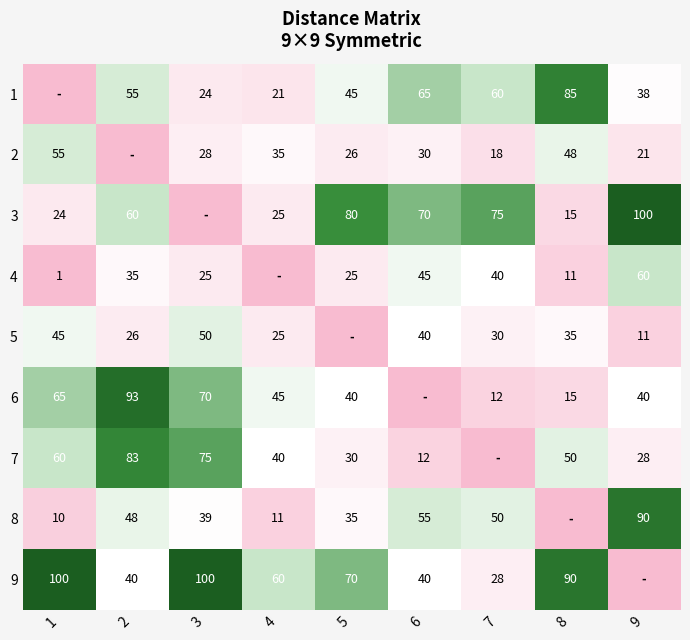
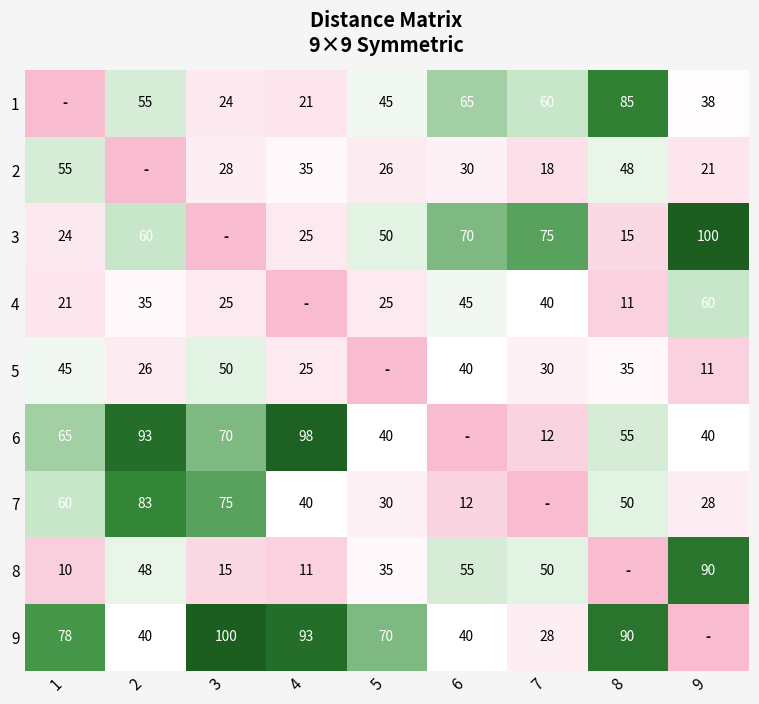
  {
    "1": {
      "2": 55,
      "3": 24,
      "4": 21,
      "5": 45,
      "6": 65,
      "7": 60,
      "8": 85,
      "9": 38
    },
    "2": {
      "1": 55,
      "3": 28,
      "4": 35,
      "5": 26,
      "6": 30,
      "7": 18,
      "8": 48,
      "9": 21
    },
    "3": {
      "1": 24,
      "2": 60,
      "4": 25,
-     "5": 80,
+     "5": 50,
      "6": 70,
      "7": 75,
      "8": 15,
      "9": 100
    },
    "4": {
-     "1": 1,
+     "1": 21,
      "2": 35,
      "3": 25,
      "5": 25,
      "6": 45,
      "7": 40,
      "8": 11,
      "9": 60
    },
    "5": {
      "1": 45,
      "2": 26,
      "3": 50,
      "4": 25,
      "6": 40,
      "7": 30,
      "8": 35,
      "9": 11
    },
    "6": {
      "1": 65,
      "2": 93,
      "3": 70,
-     "4": 45,
+     "4": 98,
      "5": 40,
      "7": 12,
-     "8": 15,
+     "8": 55,
      "9": 40
    },
    "7": {
      "1": 60,
      "2": 83,
      "3": 75,
      "4": 40,
      "5": 30,
      "6": 12,
      "8": 50,
      "9": 28
    },
    "8": {
      "1": 10,
      "2": 48,
-     "3": 39,
+     "3": 15,
      "4": 11,
      "5": 35,
      "6": 55,
      "7": 50,
      "9": 90
    },
    "9": {
-     "1": 100,
+     "1": 78,
      "2": 40,
      "3": 100,
-     "4": 60,
+     "4": 93,
      "5": 70,
      "6": 40,
      "7": 28,
      "8": 90
    }
  }
